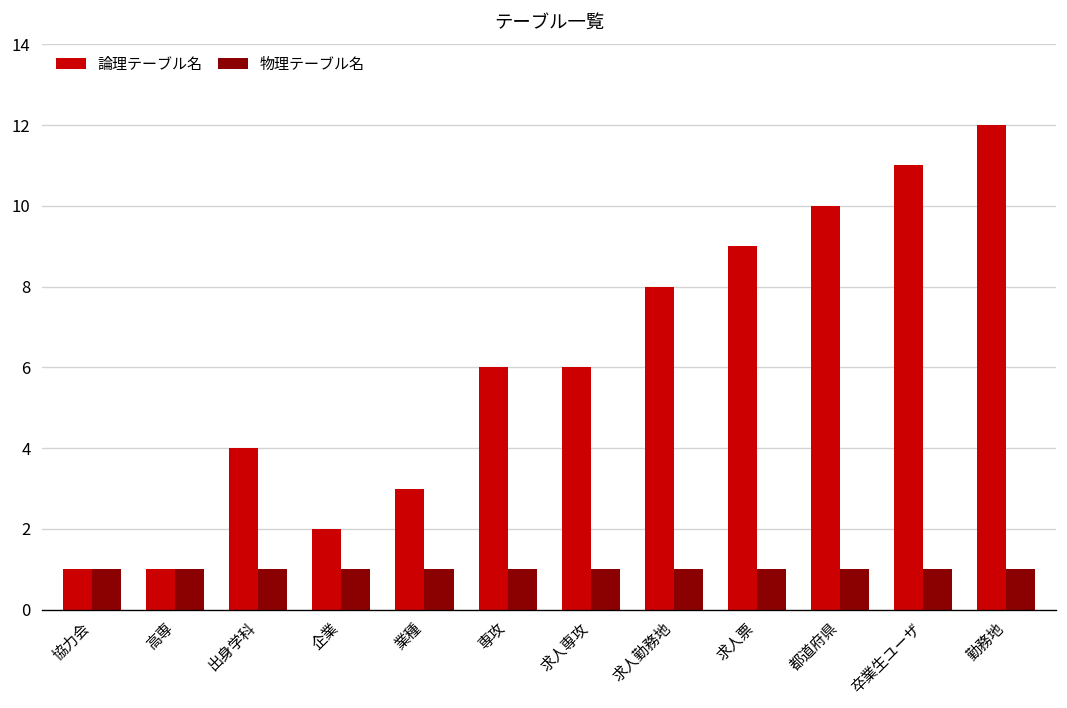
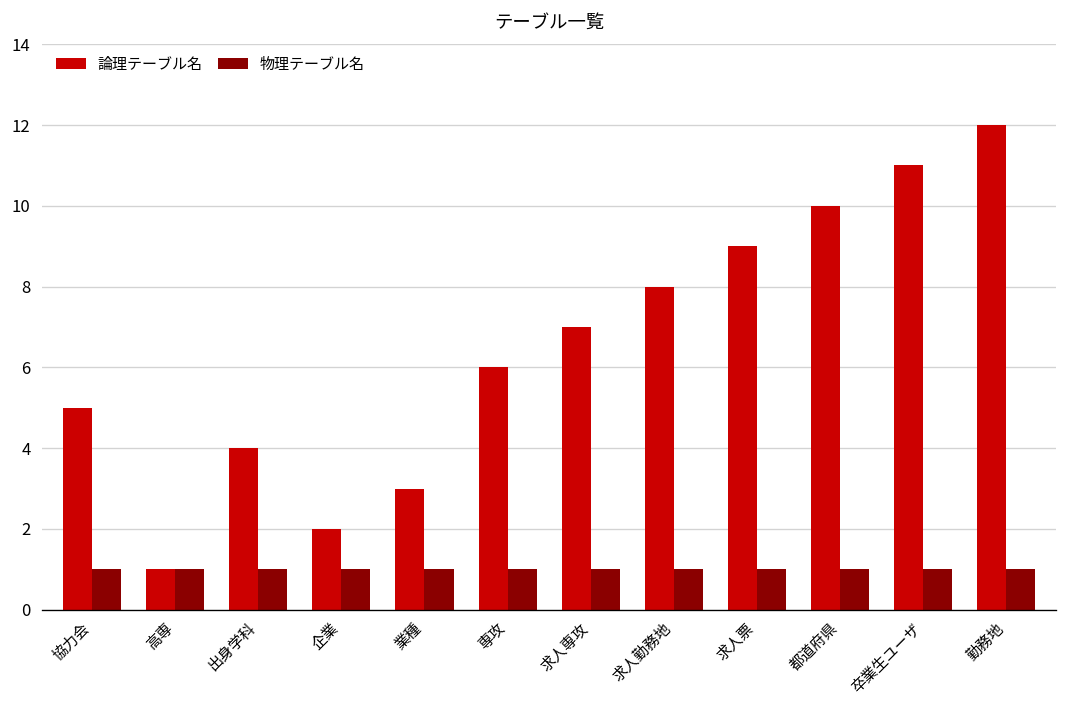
  {
    "論理テーブル名": {
-     "協力会": 1,
+     "協力会": 5,
      "高専": 1,
      "出身学科": 4,
      "企業": 2,
      "業種": 3,
      "専攻": 6,
-     "求人専攻": 6,
+     "求人専攻": 7,
      "求人勤務地": 8,
      "求人票": 9,
      "都道府県": 10,
      "卒業生ユーザ": 11,
      "勤務地": 12
    },
    "物理テーブル名": {
      "協力会": 1,
      "高専": 1,
      "出身学科": 1,
      "企業": 1,
      "業種": 1,
      "専攻": 1,
      "求人専攻": 1,
      "求人勤務地": 1,
      "求人票": 1,
      "都道府県": 1,
      "卒業生ユーザ": 1,
      "勤務地": 1
    }
  }
